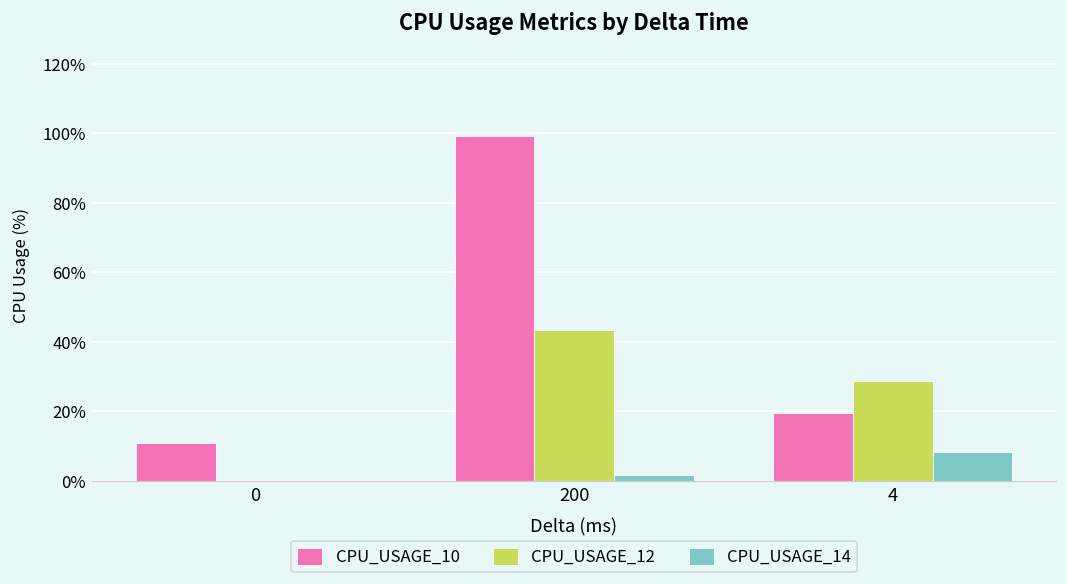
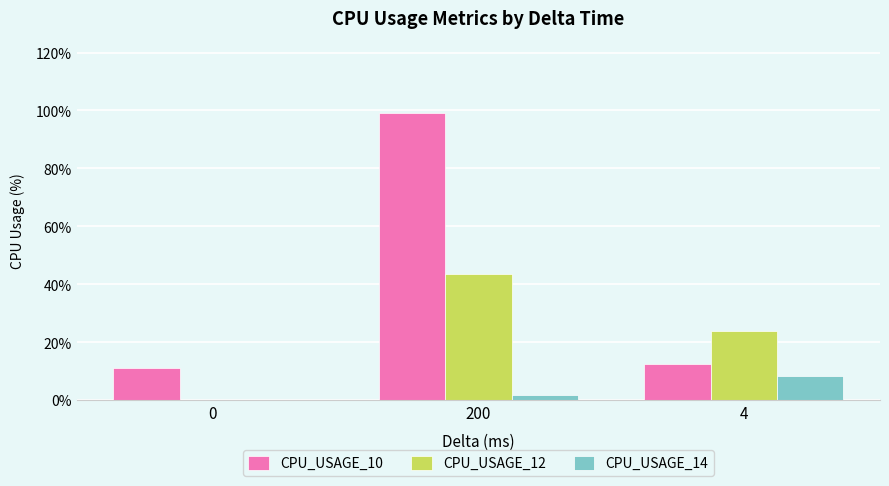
  {
    "CPU_USAGE_10": {
      "0": "11%",
      "200": "99%",
-     "4": "19%"
+     "4": "12%"
    },
    "CPU_USAGE_12": {
      "0": "0%",
      "200": "43%",
-     "4": "29%"
+     "4": "24%"
    },
    "CPU_USAGE_14": {
      "0": "0%",
      "200": "2%",
      "4": "8%"
    }
  }
